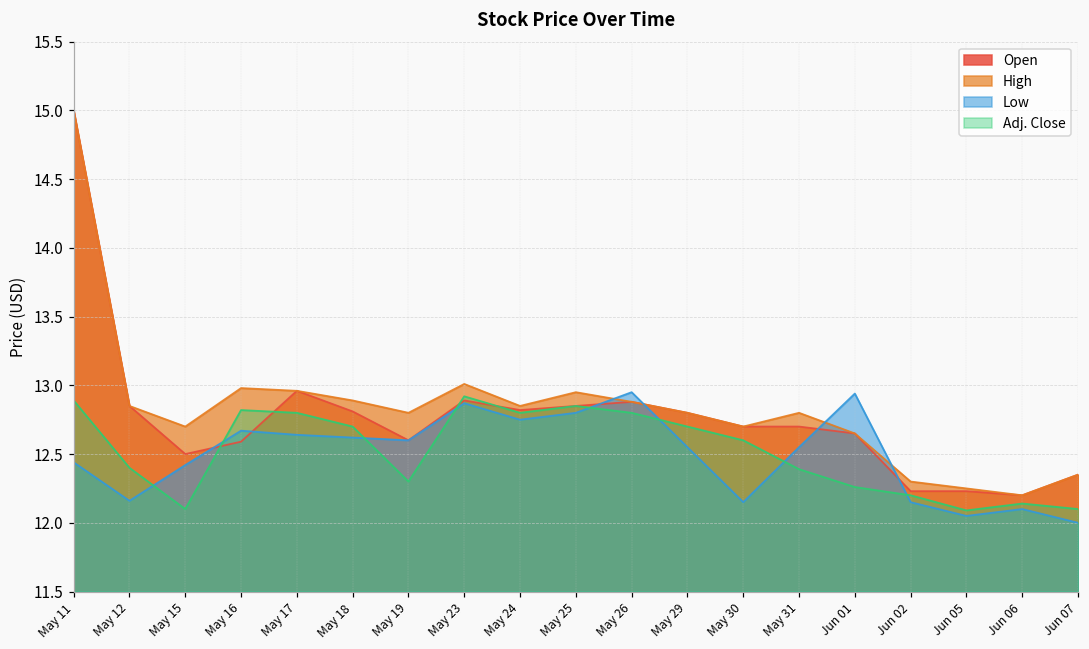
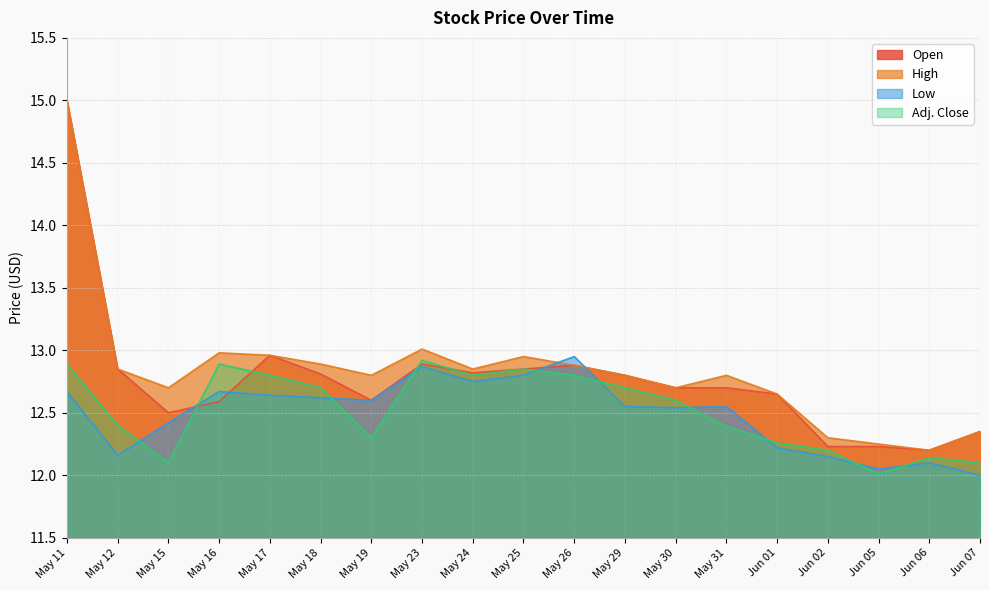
  {
    "Low": {
-     "May 11": 12.44,
+     "May 11": 12.67,
      "May 12": 12.16,
      "May 15": 12.42,
      "May 16": 12.67,
      "May 17": 12.64,
      "May 18": 12.62,
      "May 24": 12.75,
      "May 25": 12.80,
      "May 26": 12.95,
      "May 29": 12.55,
-     "May 30": 12.15,
+     "May 30": 12.54,
      "May 31": 12.55,
-     "Jun 01": 12.94,
+     "Jun 01": 12.22,
      "Jun 02": 12.15,
      "Jun 05": 12.05,
      "Jun 06": 12.10,
      "Jun 07": 12.00
    },
    "Adj. Close": {
      "May 11": 12.89,
      "May 12": 12.40,
      "May 15": 12.10,
-     "May 16": 12.82,
+     "May 16": 12.89,
      "May 17": 12.80,
      "May 18": 12.70,
      "May 19": 12.30,
      "May 23": 12.92,
      "May 26": 12.80,
      "May 29": 12.70,
      "May 30": 12.60,
      "May 31": 12.39,
      "Jun 01": 12.26,
      "Jun 02": 12.20,
-     "Jun 05": 12.09,
+     "Jun 05": 12.01,
      "Jun 06": 12.14,
      "Jun 07": 12.10
    }
  }
